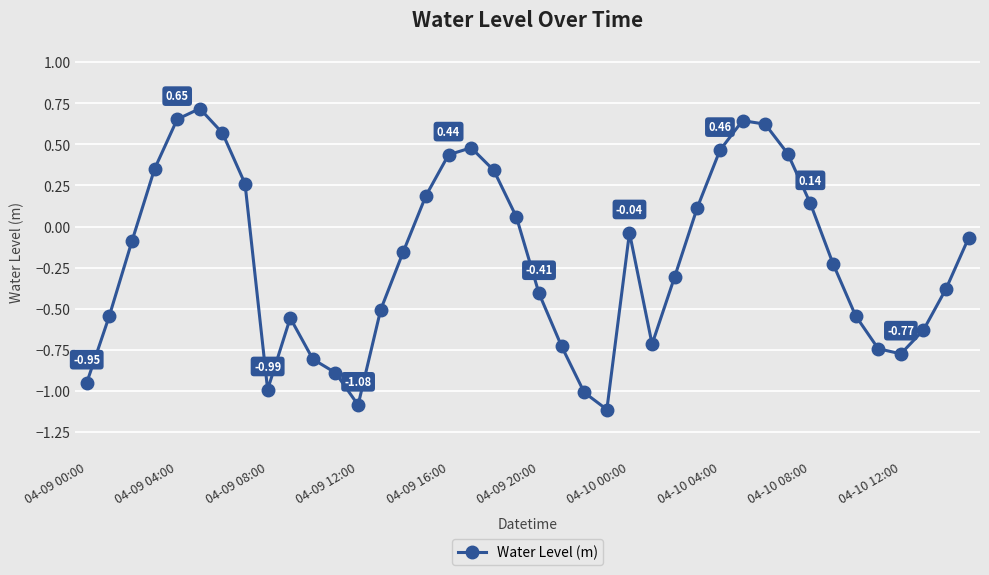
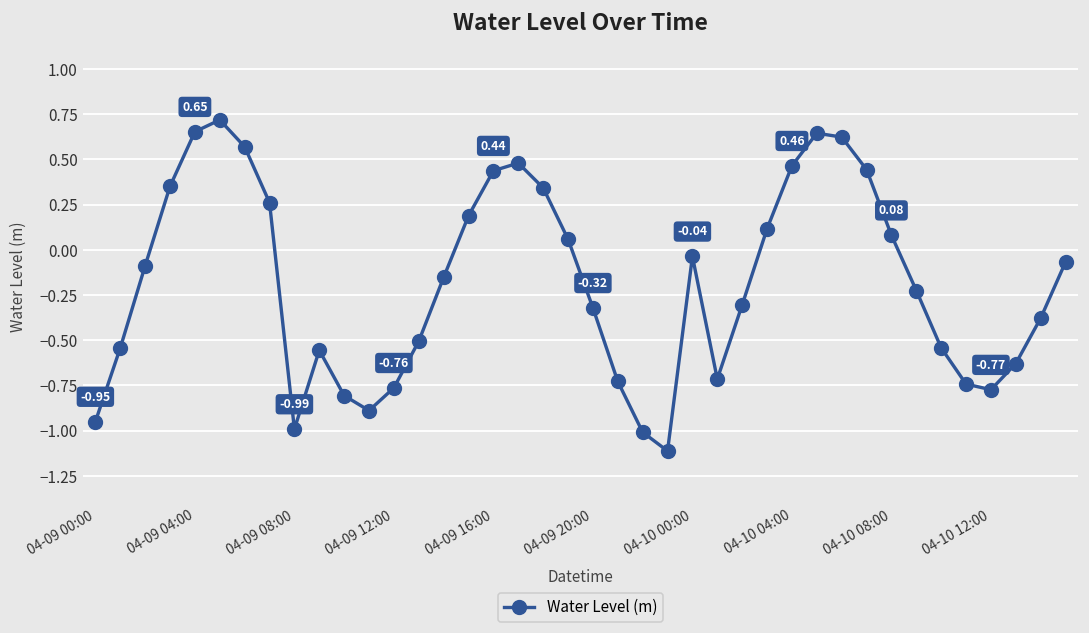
  {
-   "04-09 12:00": -1.08,
-   "04-09 20:00": -0.41,
-   "04-10 08:00": 0.14
+   "04-09 12:00": -0.76,
+   "04-09 20:00": -0.32,
+   "04-10 08:00": 0.08
  }
